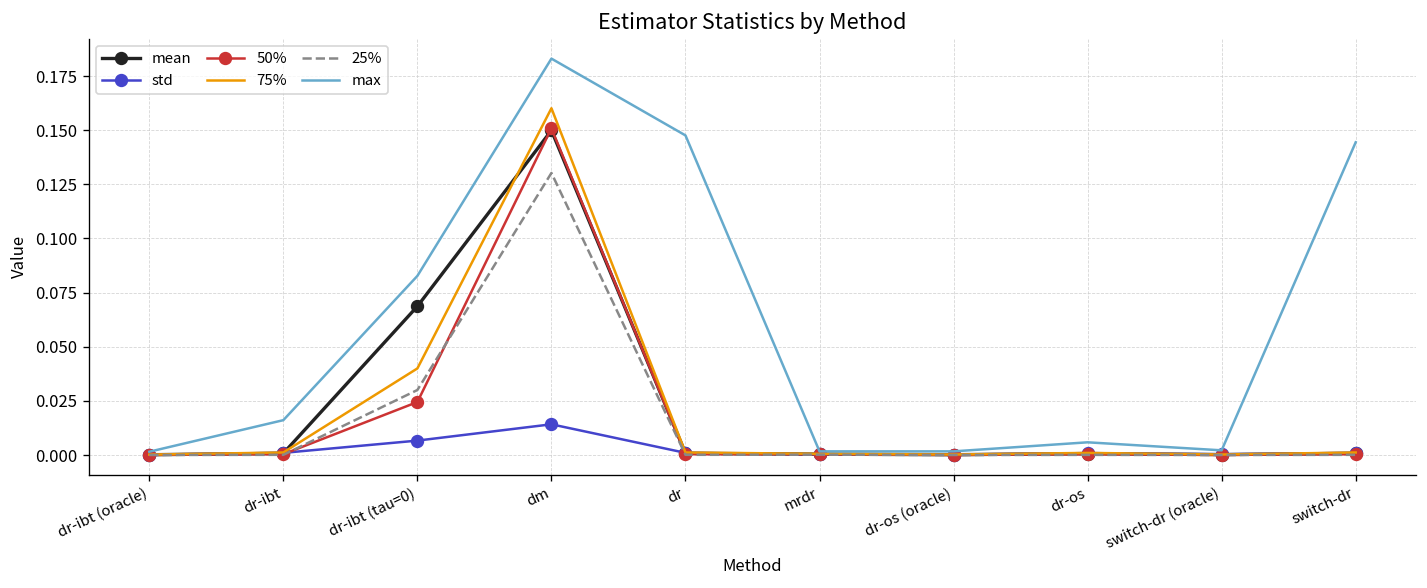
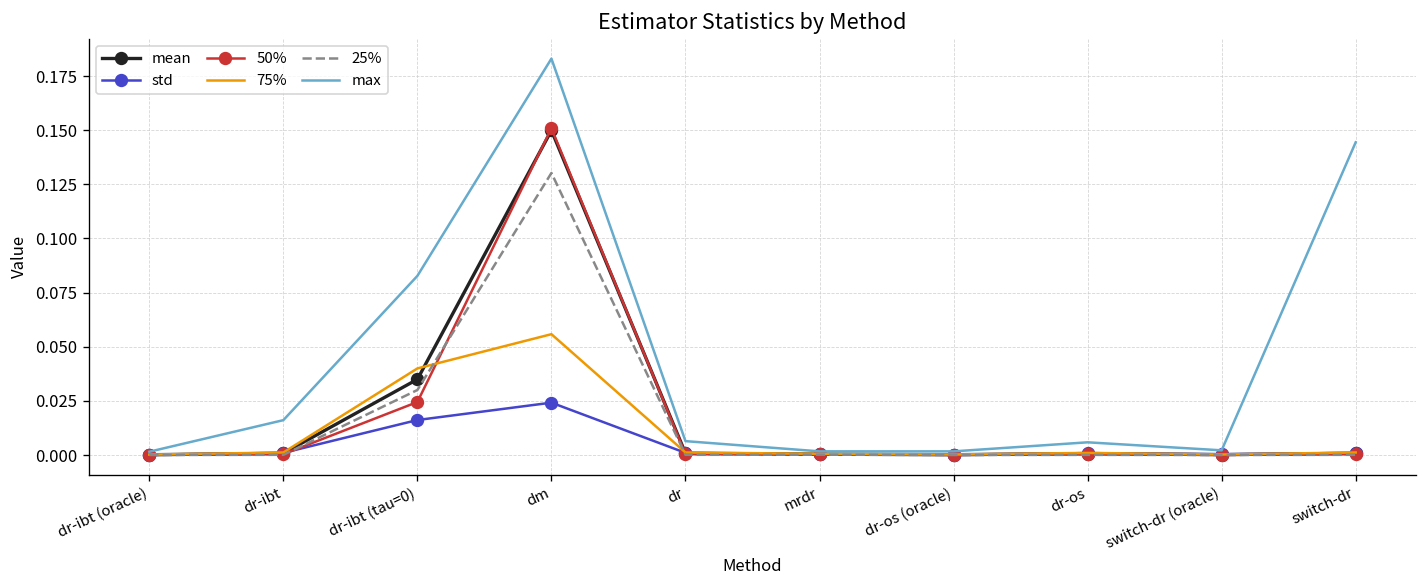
  {
    "mean": {
-     "dr-ibt (tau=0)": 0.069
+     "dr-ibt (tau=0)": 0.035
    },
    "std": {
-     "dr-ibt (tau=0)": 0.007,
-     "dm": 0.014
+     "dr-ibt (tau=0)": 0.016,
+     "dm": 0.024
    },
    "50%": {
      "dr-ibt (tau=0)": 0.024
    },
    "75%": {
      "dr-ibt (tau=0)": 0.040,
-     "dm": 0.160
+     "dm": 0.056
    },
    "25%": {
      "dr-ibt (tau=0)": 0.030,
      "dm": 0.130
    },
    "max": {
      "dr-ibt": 0.016,
      "dr-ibt (tau=0)": 0.083,
      "dm": 0.183,
-     "dr": 0.148,
+     "dr": 0.006,
      "dr-os (oracle)": 0.002,
      "dr-os": 0.006,
      "switch-dr (oracle)": 0.002,
      "switch-dr": 0.144
    }
  }
